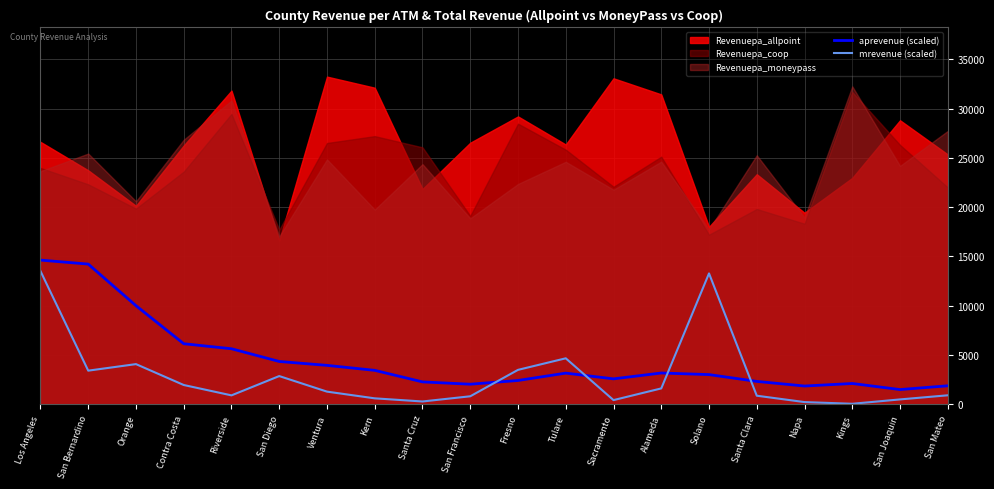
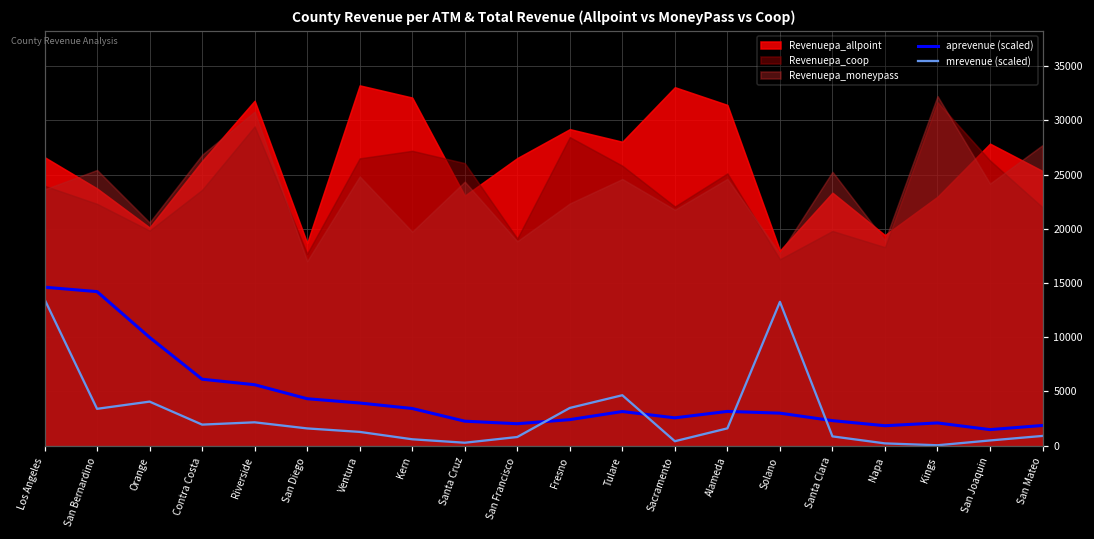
  {
    "aprevenue (scaled)": {
      "Los Angeles": 15000,
      "San Bernardino": 14000,
      "Orange": 10000,
      "Contra Costa": 6000,
      "Riverside": 6000,
      "San Diego": 4000,
      "Ventura": 4000,
      "Kern": 3000,
      "Santa Cruz": 2000,
      "San Francisco": 2000,
      "Fresno": 2000,
      "Tulare": 3000,
      "Sacramento": 3000,
      "Alameda": 3000,
      "Solano": 3000,
      "Santa Clara": 2000,
      "Napa": 2000,
      "Kings": 2000,
      "San Joaquin": 1000,
      "San Mateo": 2000
    },
    "Revenuepa_allpoint": {
      "Los Angeles": 27000,
      "San Bernardino": 24000,
      "Orange": 20000,
      "Contra Costa": 26000,
      "Riverside": 32000,
-     "San Diego": 17000,
+     "San Diego": 19000,
      "Ventura": 33000,
      "Kern": 32000,
-     "Santa Cruz": 22000,
+     "Santa Cruz": 23000,
      "San Francisco": 27000,
      "Fresno": 29000,
-     "Tulare": 26000,
+     "Tulare": 28000,
      "Sacramento": 33000,
      "Alameda": 31000,
      "Solano": 18000,
      "Santa Clara": 23000,
      "Napa": 19000,
      "Kings": 23000,
-     "San Joaquin": 29000,
+     "San Joaquin": 28000,
      "San Mateo": 25000
    },
    "mrevenue (scaled)": {
      "Los Angeles": 14000,
      "San Bernardino": 3000,
      "Orange": 4000,
      "Contra Costa": 2000,
-     "Riverside": 1000,
-     "San Diego": 3000,
+     "Riverside": 2000,
+     "San Diego": 2000,
      "Ventura": 1000,
      "Kern": 1000,
      "Santa Cruz": 0,
      "San Francisco": 1000,
      "Fresno": 3000,
      "Tulare": 5000,
      "Sacramento": 0,
      "Alameda": 2000,
      "Solano": 13000,
      "Santa Clara": 1000,
      "Napa": 0,
      "Kings": 0,
      "San Joaquin": 0,
      "San Mateo": 1000
    }
  }
